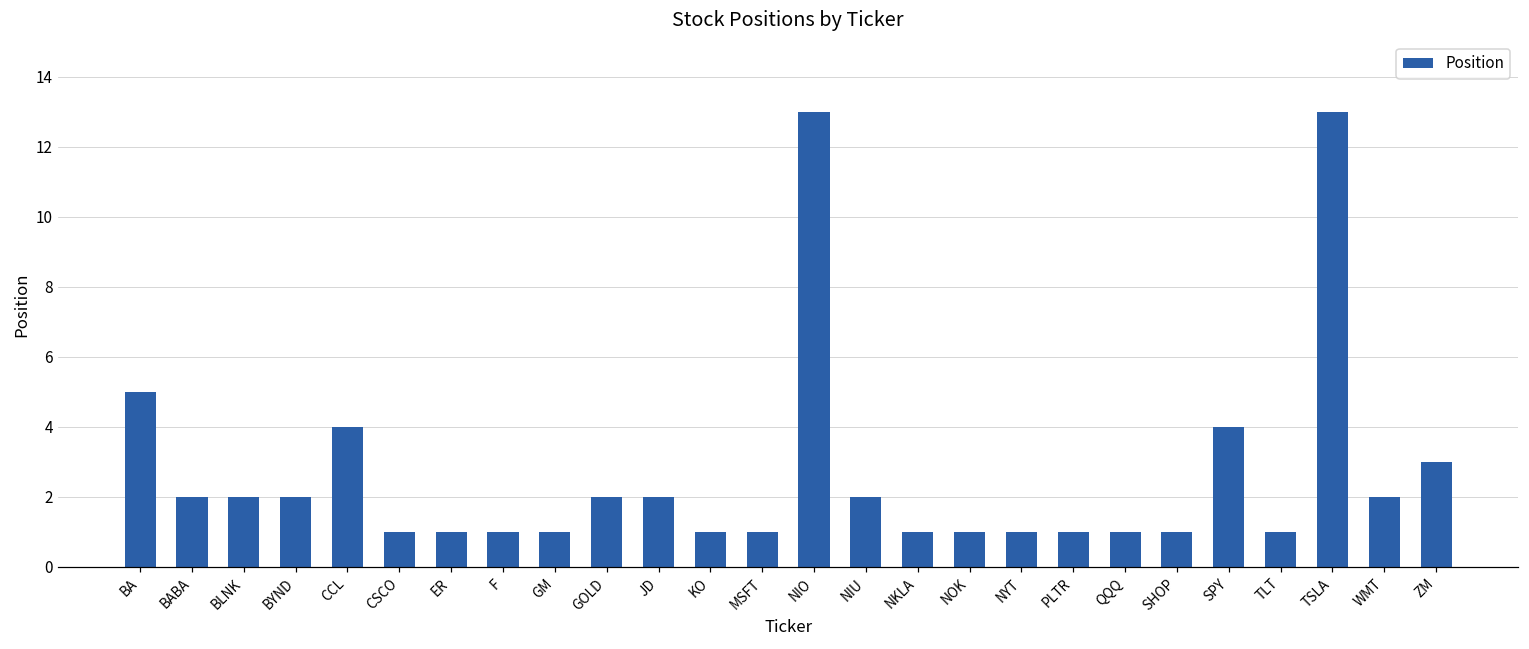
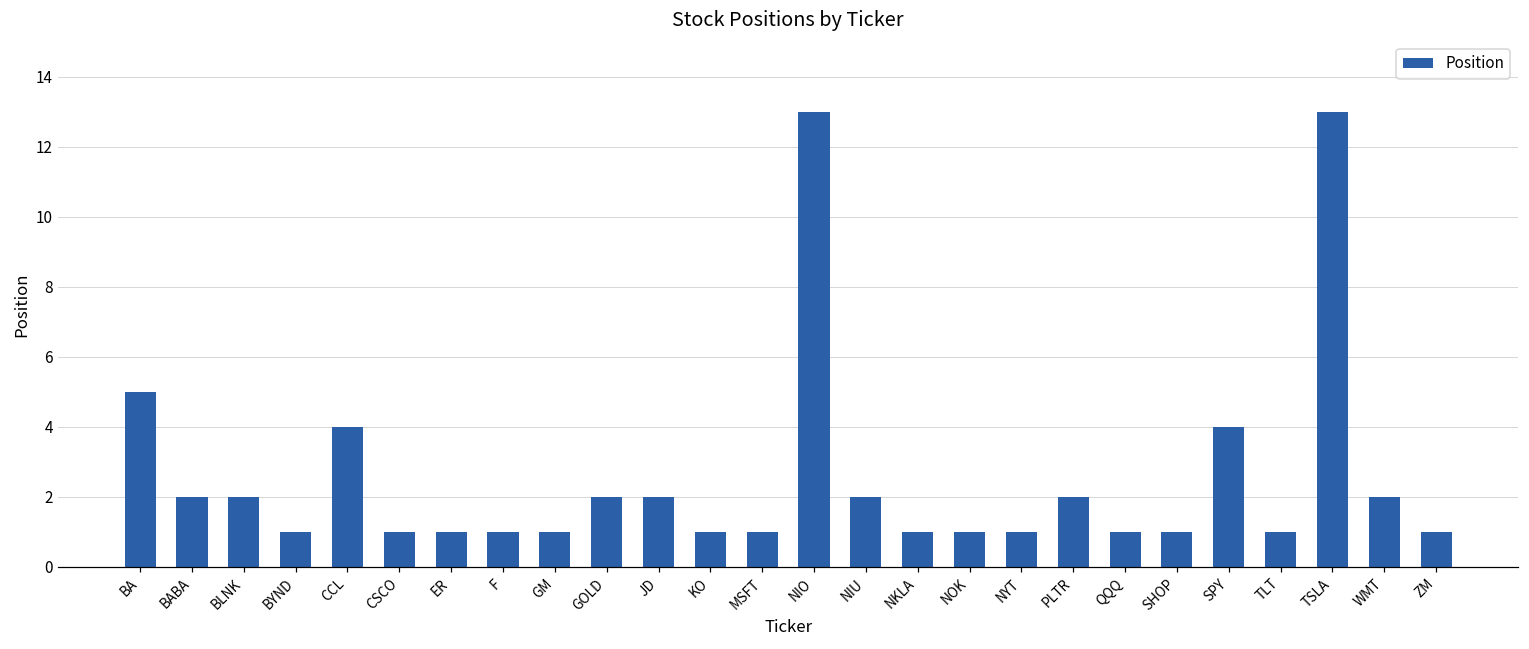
  {
    "BA": 5,
    "BABA": 2,
    "BLNK": 2,
-   "BYND": 2,
+   "BYND": 1,
    "CCL": 4,
    "CSCO": 1,
    "ER": 1,
    "F": 1,
    "GM": 1,
    "GOLD": 2,
    "JD": 2,
    "KO": 1,
    "MSFT": 1,
    "NIO": 13,
    "NIU": 2,
    "NKLA": 1,
    "NOK": 1,
    "NYT": 1,
-   "PLTR": 1,
+   "PLTR": 2,
    "QQQ": 1,
    "SHOP": 1,
    "SPY": 4,
    "TLT": 1,
    "TSLA": 13,
    "WMT": 2,
-   "ZM": 3
+   "ZM": 1
  }
